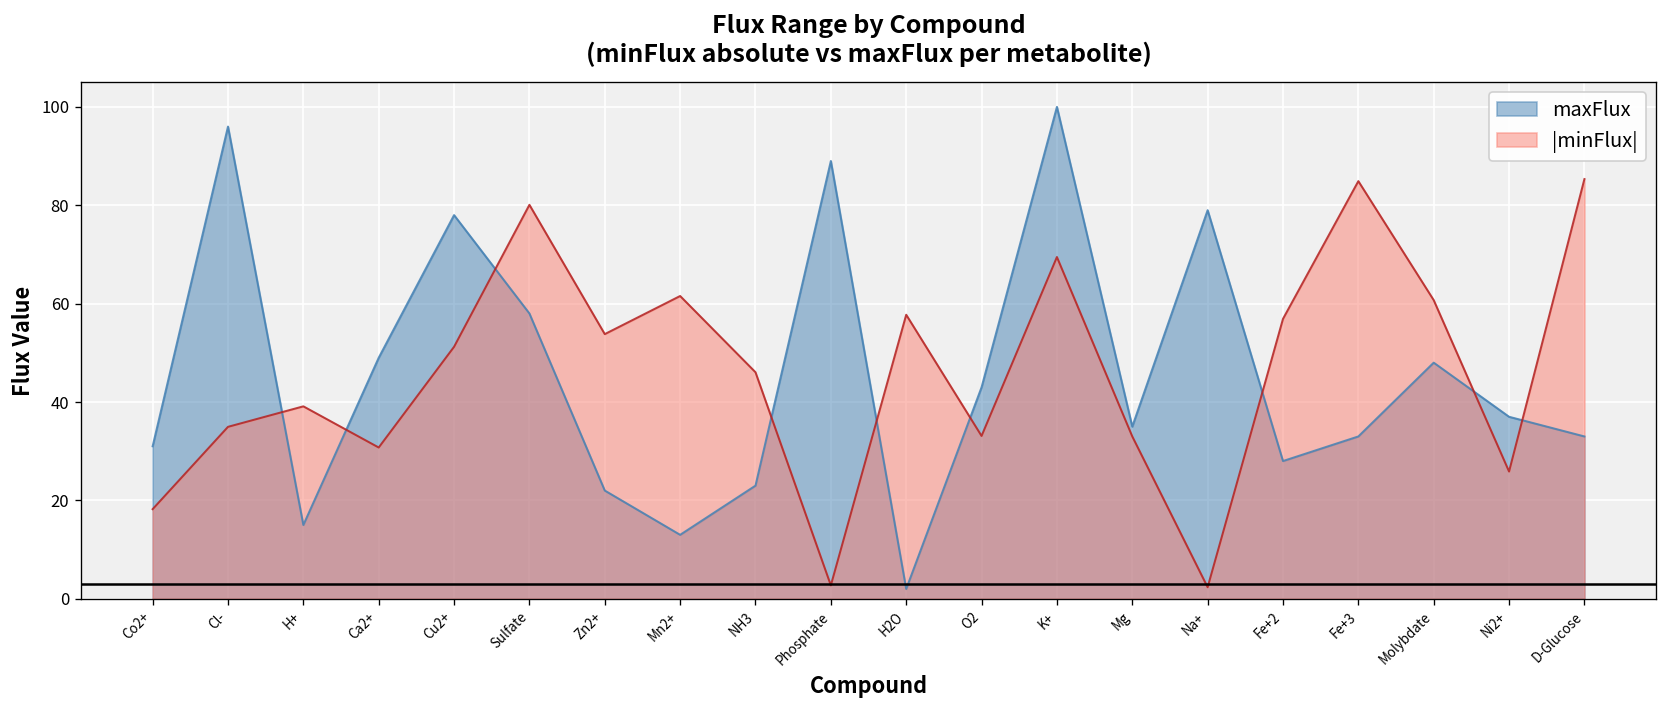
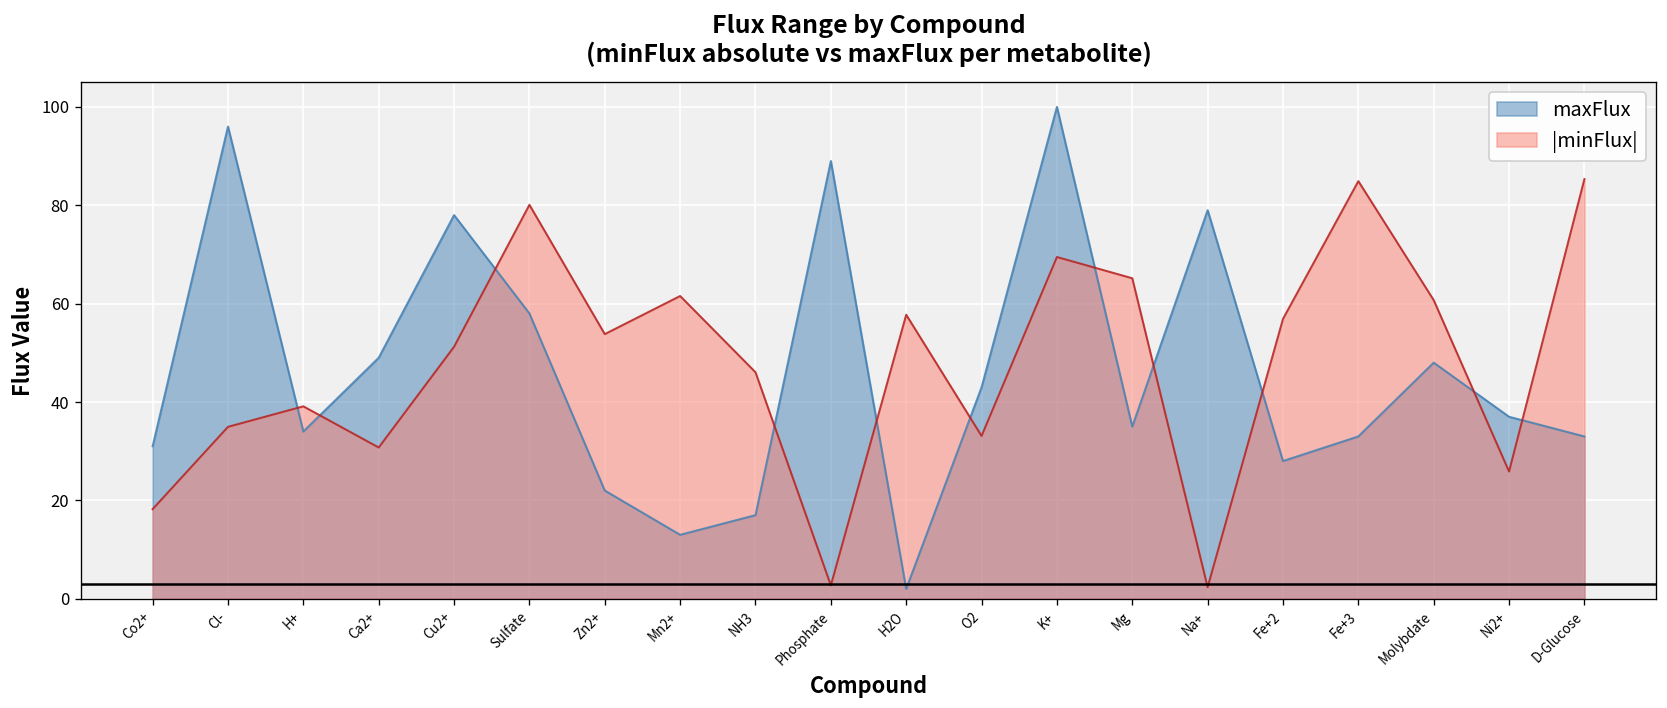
  {
    "maxFlux": {
      "Co2+": 31,
      "Cl-": 96,
-     "H+": 15,
+     "H+": 34,
      "Ca2+": 49,
      "Cu2+": 78,
      "Sulfate": 58,
      "Zn2+": 22,
      "Mn2+": 13,
-     "NH3": 23,
+     "NH3": 17,
      "Phosphate": 89,
      "H2O": 2,
      "O2": 43,
      "K+": 100,
      "Mg": 35,
      "Na+": 79,
      "Fe+2": 28,
      "Fe+3": 33,
      "Molybdate": 48,
      "Ni2+": 37,
      "D-Glucose": 33
    },
    "|minFlux|": {
      "Co2+": 18,
      "Cl-": 35,
      "H+": 39,
      "Ca2+": 31,
      "Cu2+": 51,
      "Sulfate": 80,
      "Zn2+": 54,
      "Mn2+": 62,
      "NH3": 46,
      "Phosphate": 3,
      "H2O": 58,
      "O2": 33,
      "K+": 69,
-     "Mg": 33,
+     "Mg": 65,
      "Na+": 2,
      "Fe+2": 57,
      "Fe+3": 85,
      "Molybdate": 61,
      "Ni2+": 26,
      "D-Glucose": 85
    }
  }
